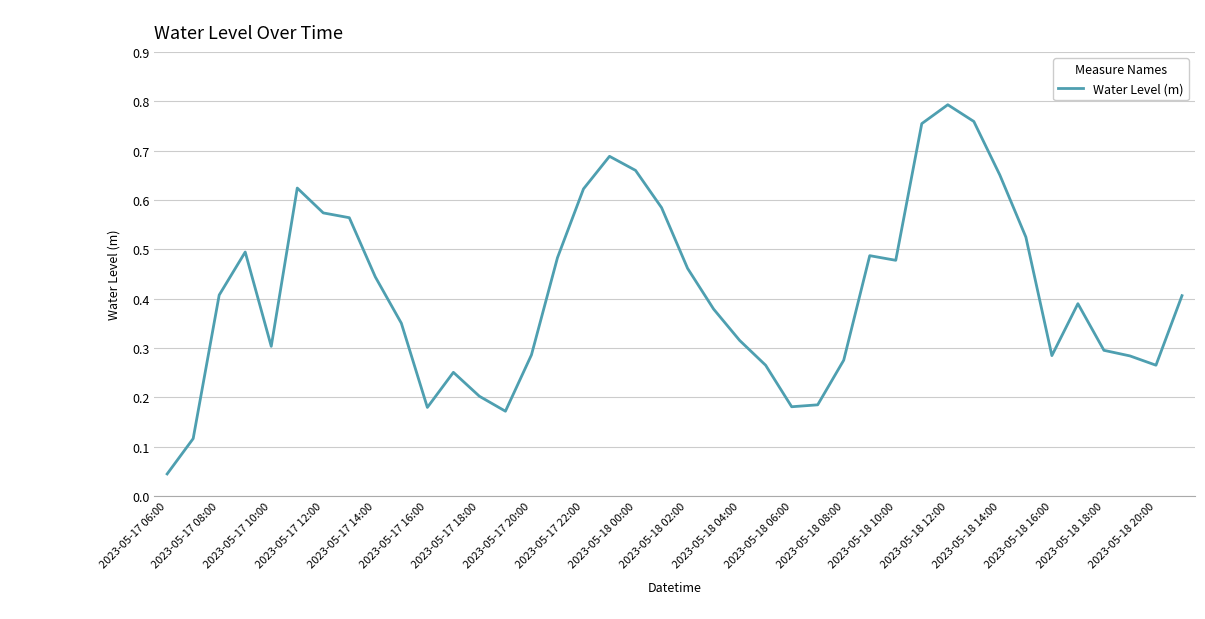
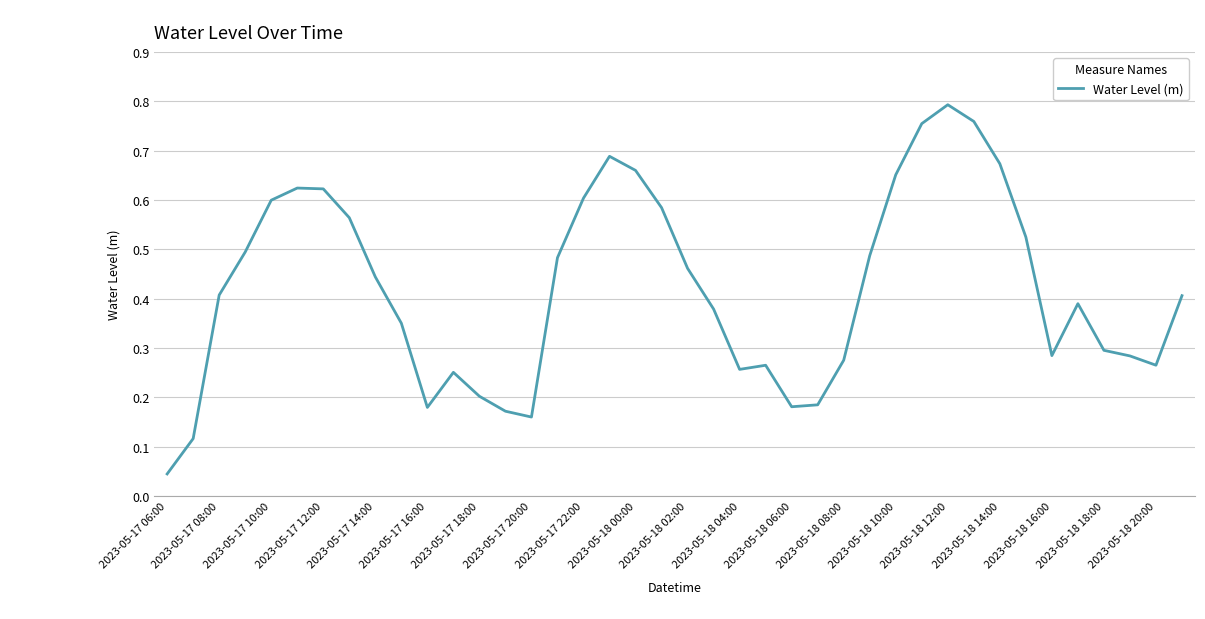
  {
    "2023-05-17 06:00": 0.05,
    "2023-05-17 08:00": 0.41,
-   "2023-05-17 10:00": 0.30,
-   "2023-05-17 12:00": 0.57,
+   "2023-05-17 10:00": 0.60,
+   "2023-05-17 12:00": 0.62,
    "2023-05-17 14:00": 0.44,
    "2023-05-17 16:00": 0.18,
    "2023-05-17 18:00": 0.20,
-   "2023-05-17 20:00": 0.29,
-   "2023-05-17 22:00": 0.62,
+   "2023-05-17 20:00": 0.16,
+   "2023-05-17 22:00": 0.60,
    "2023-05-18 00:00": 0.66,
    "2023-05-18 02:00": 0.46,
-   "2023-05-18 04:00": 0.32,
+   "2023-05-18 04:00": 0.26,
    "2023-05-18 06:00": 0.18,
    "2023-05-18 08:00": 0.28,
-   "2023-05-18 10:00": 0.48,
+   "2023-05-18 10:00": 0.65,
    "2023-05-18 12:00": 0.79,
-   "2023-05-18 14:00": 0.65,
+   "2023-05-18 14:00": 0.67,
    "2023-05-18 16:00": 0.28,
    "2023-05-18 18:00": 0.30,
    "2023-05-18 20:00": 0.27
  }
